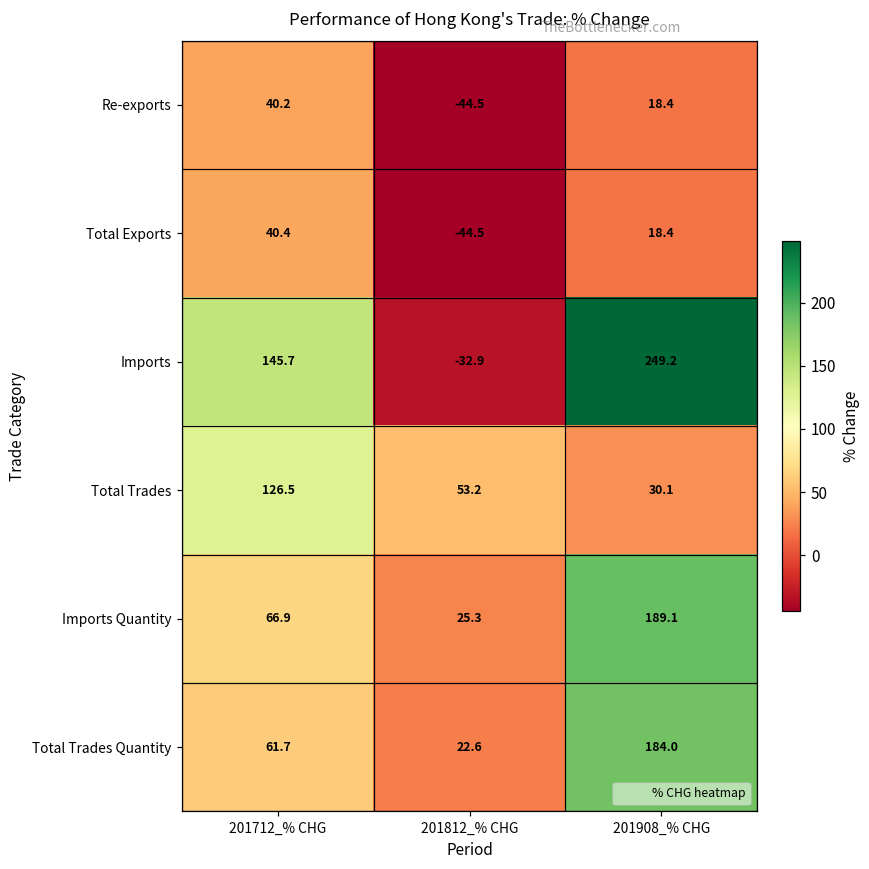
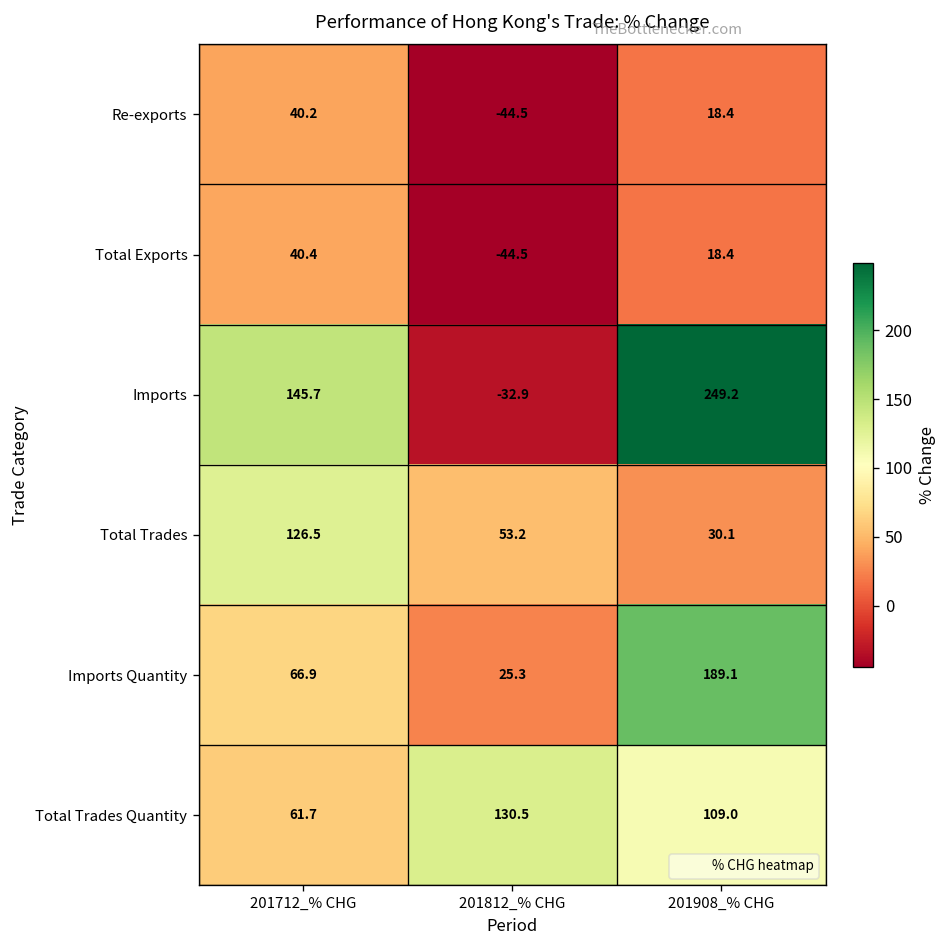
  {
    "Re-exports": {
      "201712_% CHG": 40.2,
      "201812_% CHG": -44.5,
      "201908_% CHG": 18.4
    },
    "Total Exports": {
      "201712_% CHG": 40.4,
      "201812_% CHG": -44.5,
      "201908_% CHG": 18.4
    },
    "Imports": {
      "201712_% CHG": 145.7,
      "201812_% CHG": -32.9,
      "201908_% CHG": 249.2
    },
    "Total Trades": {
      "201712_% CHG": 126.5,
      "201812_% CHG": 53.2,
      "201908_% CHG": 30.1
    },
    "Imports Quantity": {
      "201712_% CHG": 66.9,
      "201812_% CHG": 25.3,
      "201908_% CHG": 189.1
    },
    "Total Trades Quantity": {
      "201712_% CHG": 61.7,
-     "201812_% CHG": 22.6,
-     "201908_% CHG": 184.0
+     "201812_% CHG": 130.5,
+     "201908_% CHG": 109.0
    }
  }
